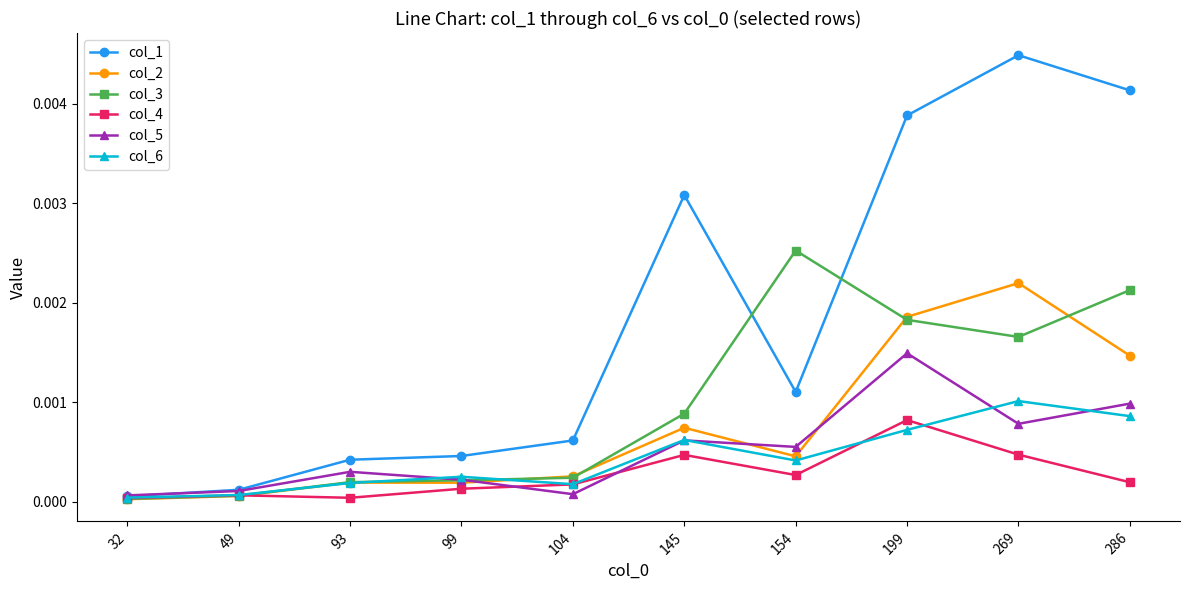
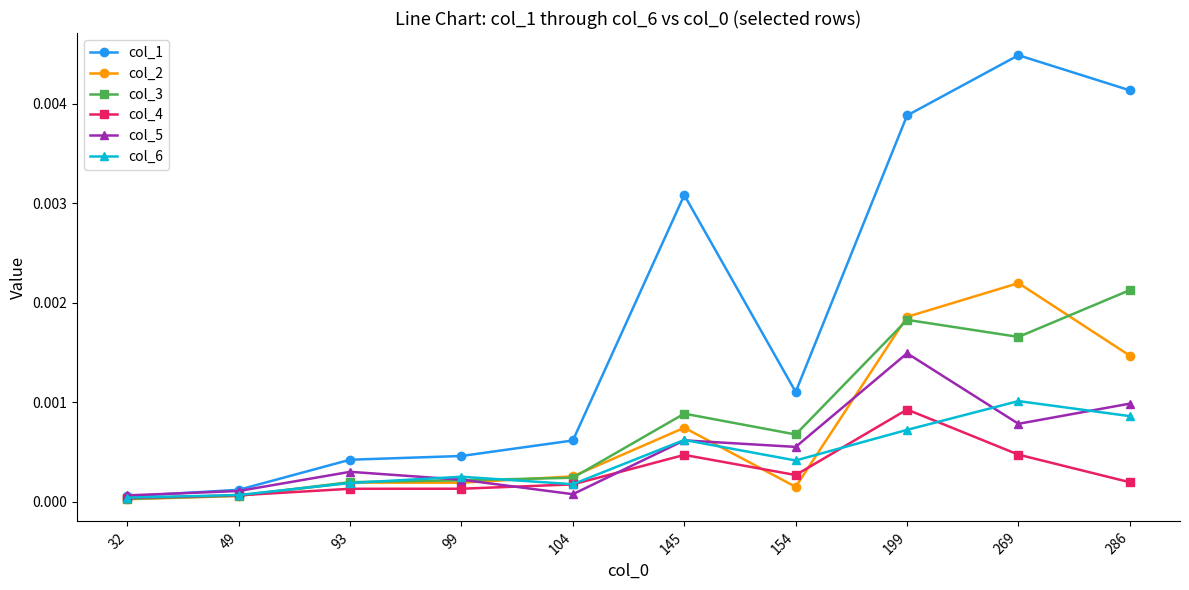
  {
    "col_2": {
      "145": 0.0007,
-     "154": 0.0005,
+     "154": 0.0002,
      "199": 0.0019,
      "269": 0.0022,
      "286": 0.0015
    },
    "col_3": {
      "145": 0.0009,
-     "154": 0.0025,
+     "154": 0.0007,
      "199": 0.0018,
      "269": 0.0017,
      "286": 0.0021
    },
    "col_4": {
-     "93": 0.0000,
+     "93": 0.0001,
      "99": 0.0001,
      "145": 0.0005,
      "154": 0.0003,
-     "199": 0.0008,
+     "199": 0.0009,
      "269": 0.0005,
      "286": 0.0002
    },
    "col_5": {
      "93": 0.0003,
      "104": 0.0001,
      "154": 0.0006,
      "199": 0.0015,
      "269": 0.0008,
      "286": 0.0010
    }
  }
